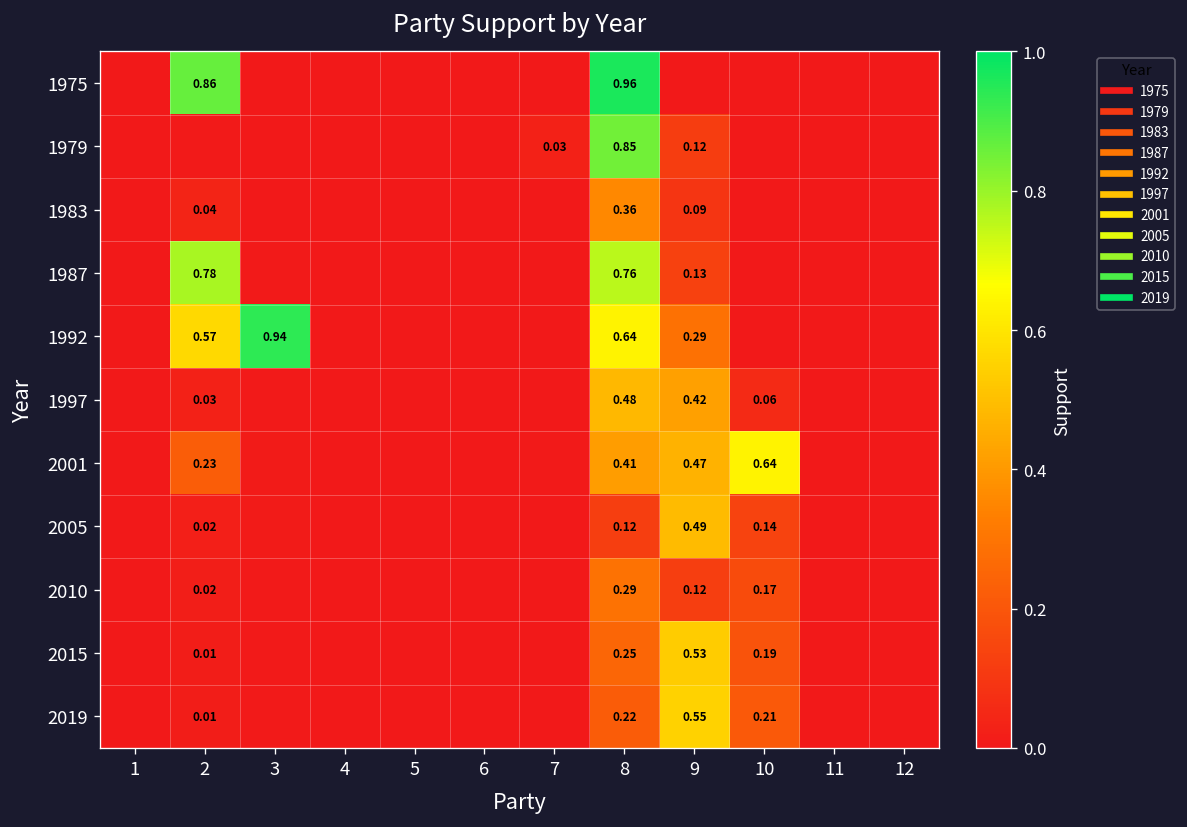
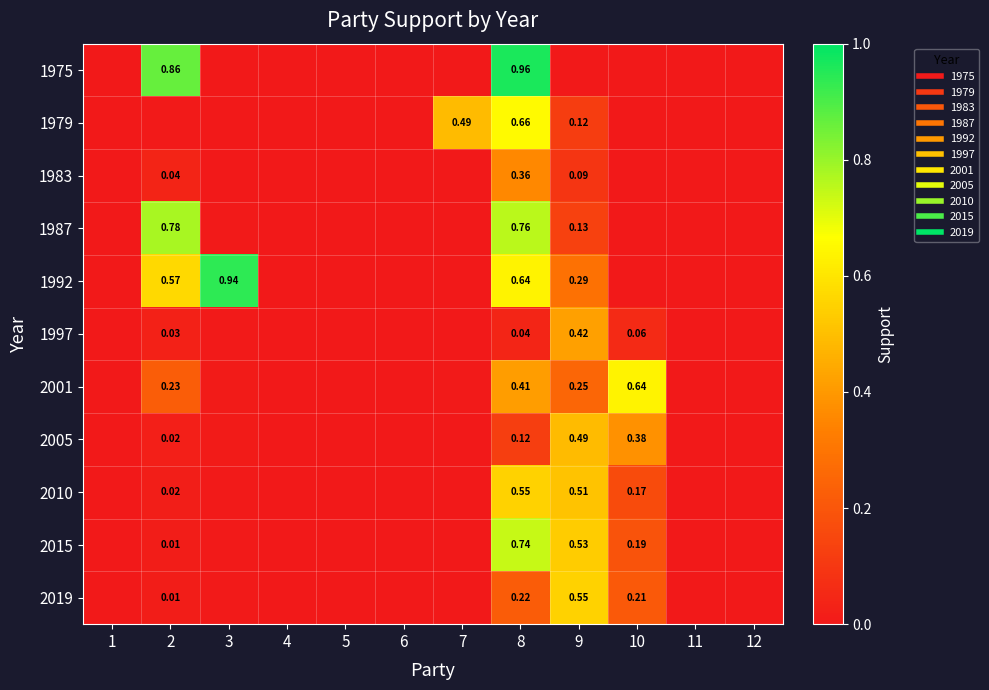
  {
    "1975": {
      "2": 0.86,
      "8": 0.96
    },
    "1979": {
-     "7": 0.03,
-     "8": 0.85,
+     "7": 0.49,
+     "8": 0.66,
      "9": 0.12
    },
    "1983": {
      "2": 0.04,
      "8": 0.36,
      "9": 0.09
    },
    "1987": {
      "2": 0.78,
      "8": 0.76,
      "9": 0.13
    },
    "1992": {
      "2": 0.57,
      "3": 0.94,
      "8": 0.64,
      "9": 0.29
    },
    "1997": {
      "2": 0.03,
-     "8": 0.48,
+     "8": 0.04,
      "9": 0.42,
      "10": 0.06
    },
    "2001": {
      "2": 0.23,
      "8": 0.41,
-     "9": 0.47,
+     "9": 0.25,
      "10": 0.64
    },
    "2005": {
      "2": 0.02,
      "8": 0.12,
      "9": 0.49,
-     "10": 0.14
+     "10": 0.38
    },
    "2010": {
      "2": 0.02,
-     "8": 0.29,
-     "9": 0.12,
+     "8": 0.55,
+     "9": 0.51,
      "10": 0.17
    },
    "2015": {
      "2": 0.01,
-     "8": 0.25,
+     "8": 0.74,
      "9": 0.53,
      "10": 0.19
    },
    "2019": {
      "2": 0.01,
      "8": 0.22,
      "9": 0.55,
      "10": 0.21
    }
  }
